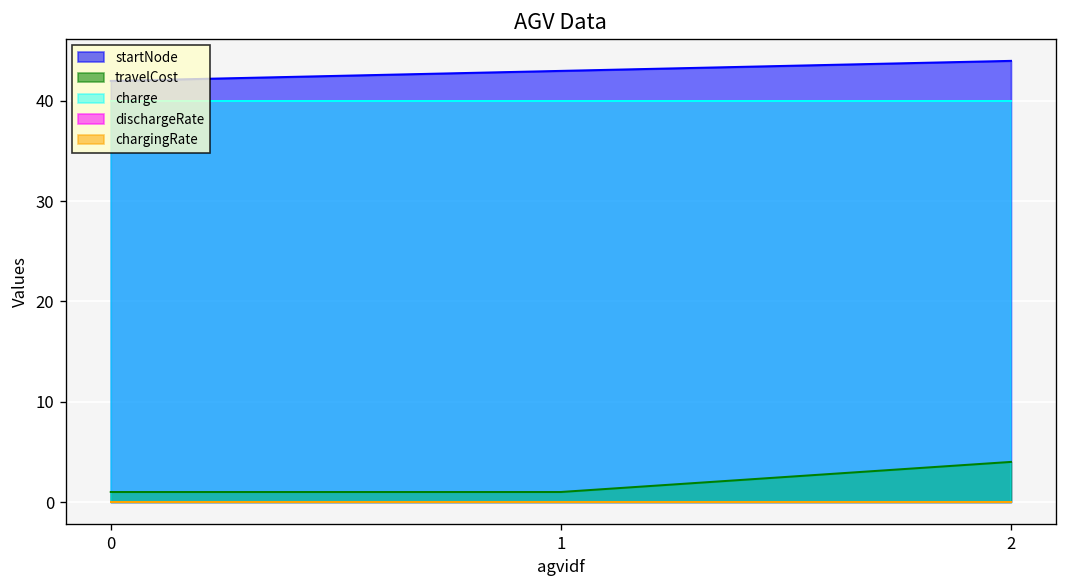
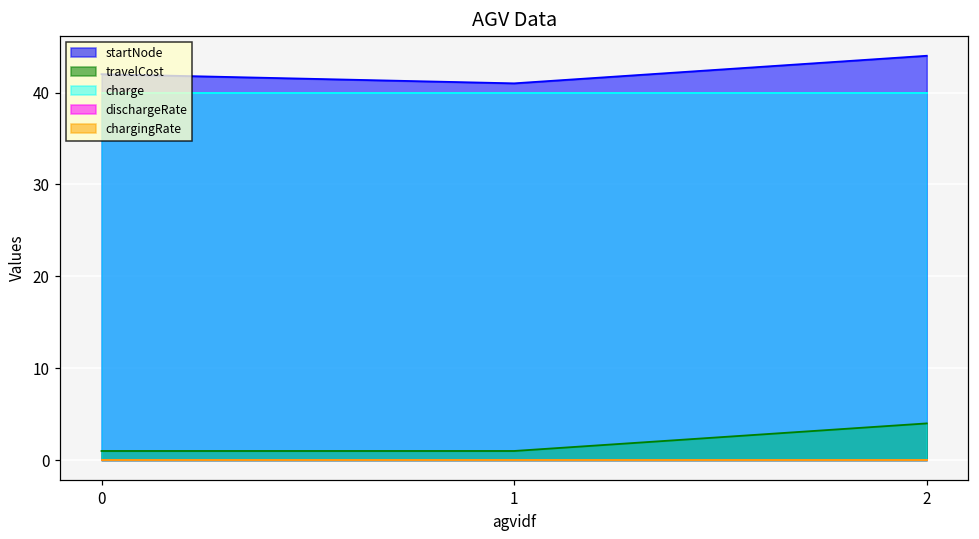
  {
    "startNode": {
-     "1": 43,
+     "1": 41,
      "2": 44
    },
    "travelCost": {
      "0": 1,
      "1": 1,
      "2": 4
    },
    "charge": {
      "1": 40,
      "2": 40
    },
    "chargingRate": {
      "0": 0,
      "1": 0,
      "2": 0
    }
  }
